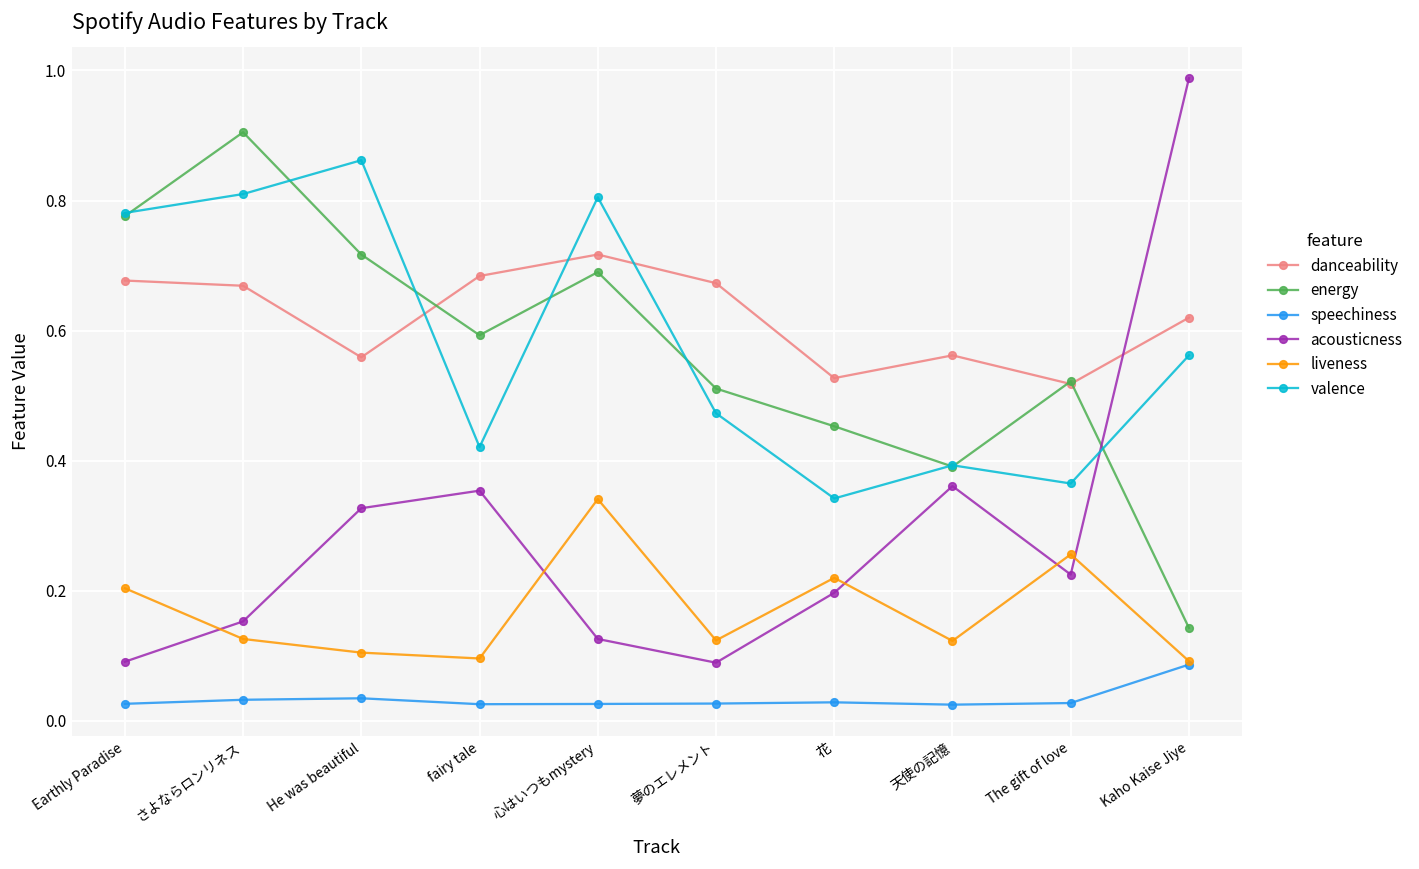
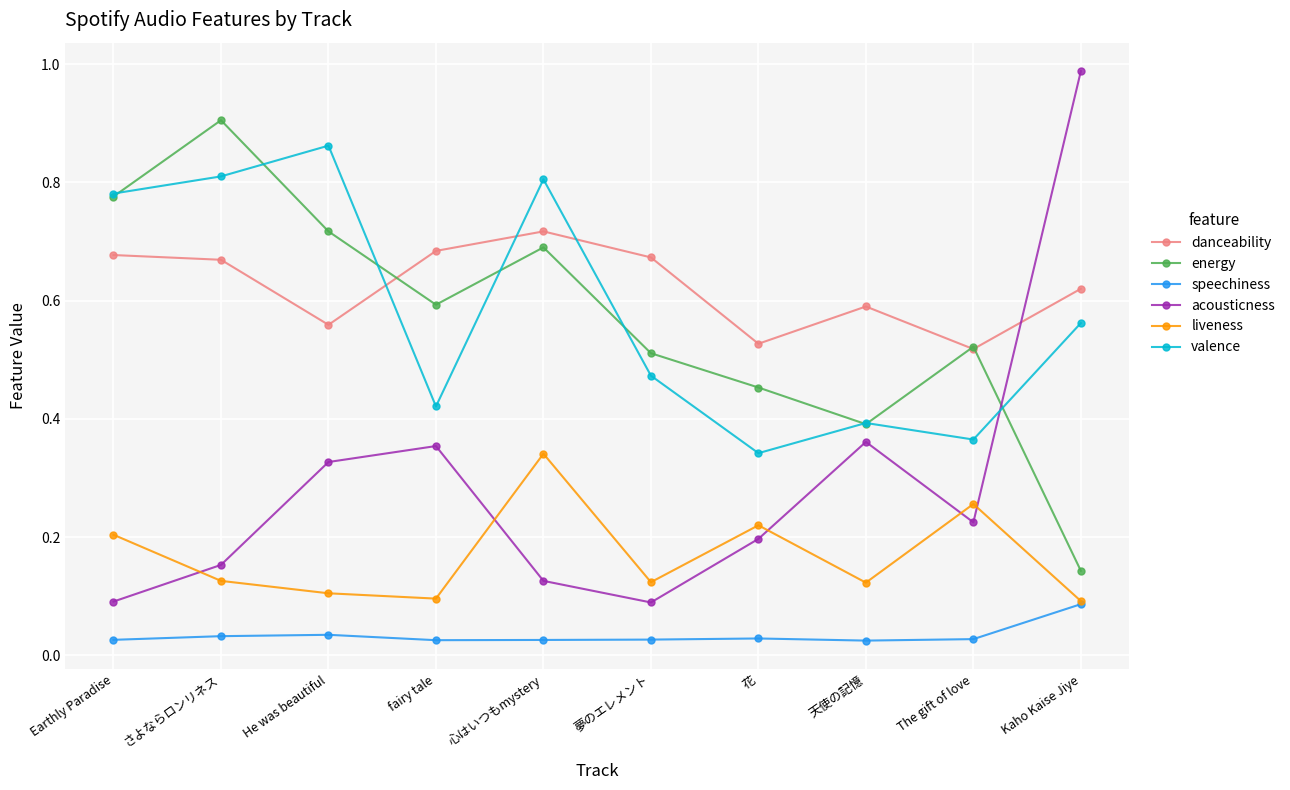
  {
    "danceability": {
      "Earthly Paradise": 0.68,
      "さよならロンリネス": 0.67,
      "He was beautiful": 0.56,
      "fairy tale": 0.68,
      "心はいつもmystery": 0.72,
      "夢のエレメント": 0.67,
      "花": 0.53,
-     "天使の記憶": 0.56,
+     "天使の記憶": 0.59,
      "Kaho Kaise Jiye": 0.62
    },
    "energy": {
      "Earthly Paradise": 0.78,
      "さよならロンリネス": 0.91,
      "He was beautiful": 0.72,
      "fairy tale": 0.59,
      "心はいつもmystery": 0.69,
      "夢のエレメント": 0.51,
      "花": 0.45,
      "Kaho Kaise Jiye": 0.14
    },
    "acousticness": {
      "Earthly Paradise": 0.09,
      "さよならロンリネス": 0.15,
      "He was beautiful": 0.33,
      "fairy tale": 0.35,
      "心はいつもmystery": 0.13,
      "夢のエレメント": 0.09,
      "花": 0.20,
      "天使の記憶": 0.36,
      "The gift of love": 0.23,
      "Kaho Kaise Jiye": 0.99
    },
    "liveness": {
      "Earthly Paradise": 0.20,
      "さよならロンリネス": 0.13,
      "He was beautiful": 0.11,
      "fairy tale": 0.10,
      "心はいつもmystery": 0.34,
      "夢のエレメント": 0.12,
      "花": 0.22,
      "天使の記憶": 0.12,
      "The gift of love": 0.26,
      "Kaho Kaise Jiye": 0.09
    }
  }
